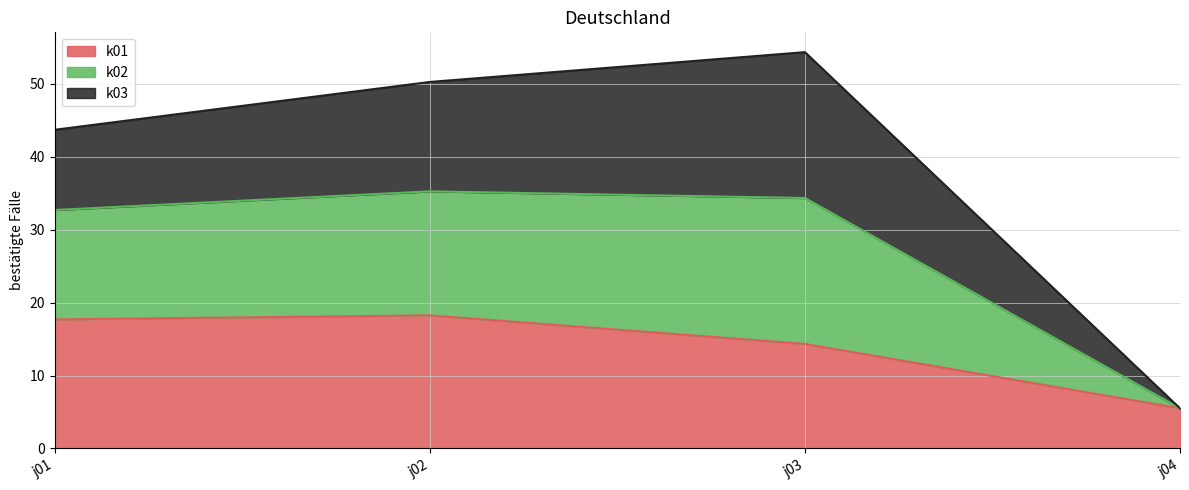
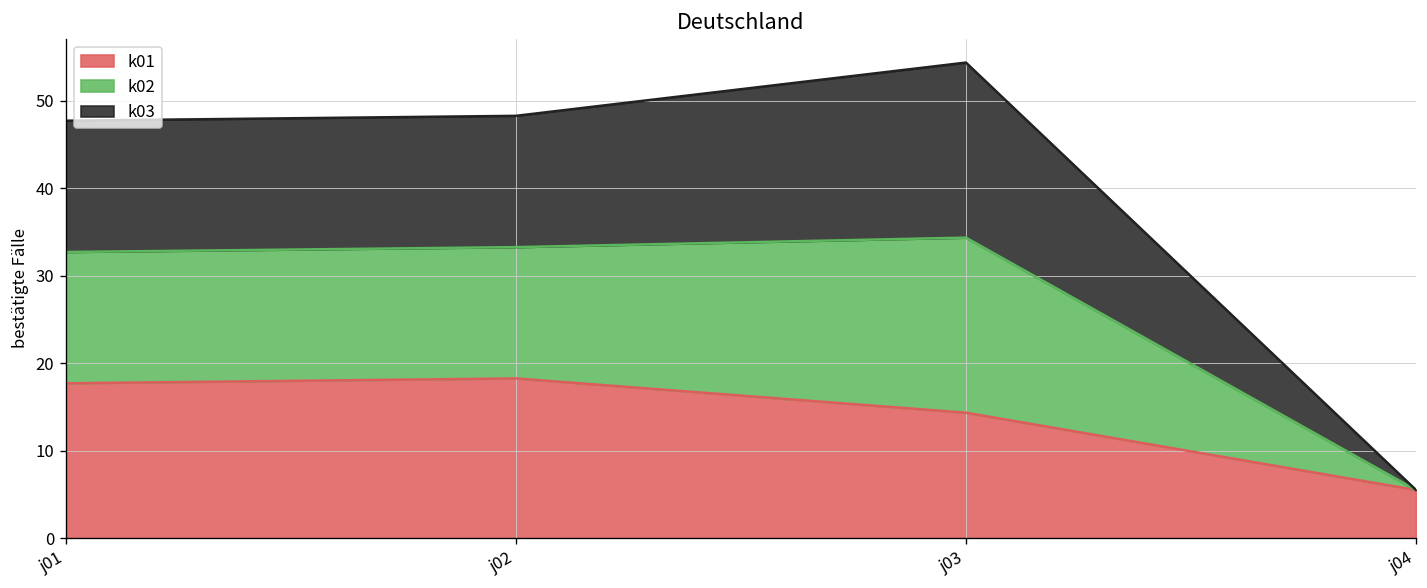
  {
    "k01": {
      "j01": 18,
      "j02": 18,
      "j03": 14
    },
    "k02": {
      "j01": 15,
-     "j02": 17,
+     "j02": 15,
      "j03": 20
    },
    "k03": {
-     "j01": 11,
+     "j01": 15,
      "j02": 15,
      "j03": 20
    }
  }
